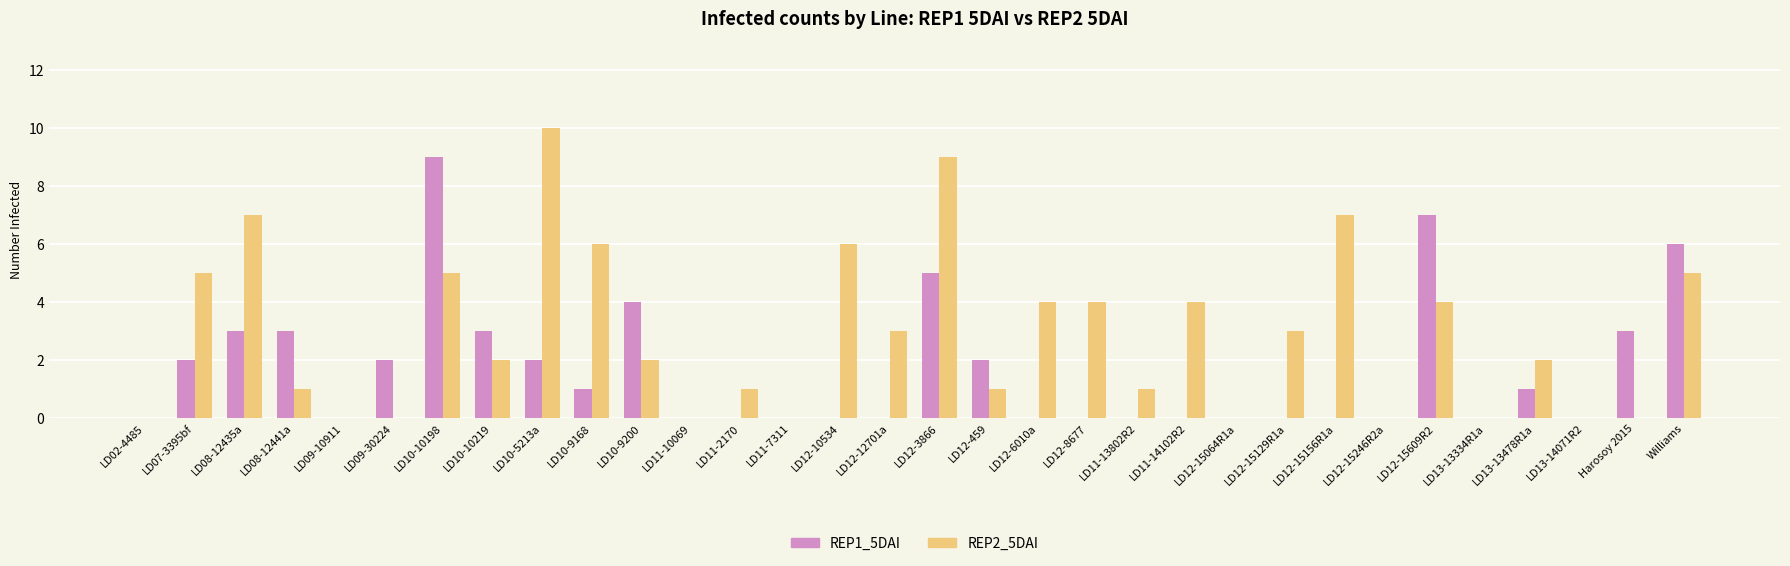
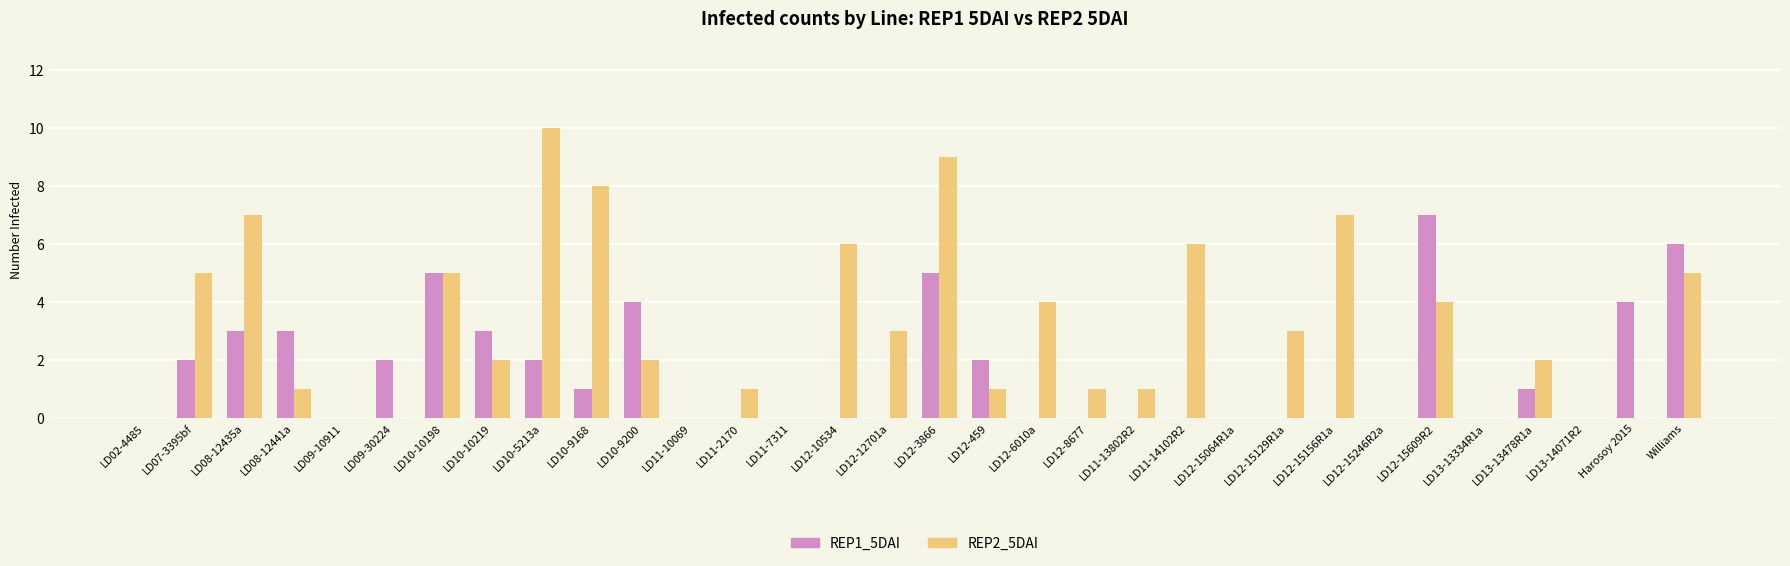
  {
    "REP1_5DAI": {
      "LD02-4485": 0,
      "LD07-3395bf": 2,
      "LD08-12435a": 3,
      "LD08-12441a": 3,
      "LD09-10911": 0,
      "LD09-30224": 2,
-     "LD10-10198": 9,
+     "LD10-10198": 5,
      "LD10-10219": 3,
      "LD10-5213a": 2,
      "LD10-9168": 1,
      "LD10-9200": 4,
      "LD11-10069": 0,
      "LD11-2170": 0,
      "LD11-7311": 0,
      "LD12-10534": 0,
      "LD12-12701a": 0,
      "LD12-3866": 5,
      "LD12-459": 2,
      "LD12-6010a": 0,
      "LD12-8677": 0,
      "LD11-13802R2": 0,
      "LD11-14102R2": 0,
      "LD12-15064R1a": 0,
      "LD12-15129R1a": 0,
      "LD12-15156R1a": 0,
      "LD12-15246R2a": 0,
      "LD12-15609R2": 7,
      "LD13-13334R1a": 0,
      "LD13-13478R1a": 1,
      "LD13-14071R2": 0,
-     "Harosoy 2015": 3,
+     "Harosoy 2015": 4,
      "Williams": 6
    },
    "REP2_5DAI": {
      "LD02-4485": 0,
      "LD07-3395bf": 5,
      "LD08-12435a": 7,
      "LD08-12441a": 1,
      "LD09-10911": 0,
      "LD09-30224": 0,
      "LD10-10198": 5,
      "LD10-10219": 2,
      "LD10-5213a": 10,
-     "LD10-9168": 6,
+     "LD10-9168": 8,
      "LD10-9200": 2,
      "LD11-10069": 0,
      "LD11-2170": 1,
      "LD11-7311": 0,
      "LD12-10534": 6,
      "LD12-12701a": 3,
      "LD12-3866": 9,
      "LD12-459": 1,
      "LD12-6010a": 4,
-     "LD12-8677": 4,
+     "LD12-8677": 1,
      "LD11-13802R2": 1,
-     "LD11-14102R2": 4,
+     "LD11-14102R2": 6,
      "LD12-15064R1a": 0,
      "LD12-15129R1a": 3,
      "LD12-15156R1a": 7,
      "LD12-15246R2a": 0,
      "LD12-15609R2": 4,
      "LD13-13334R1a": 0,
      "LD13-13478R1a": 2,
      "LD13-14071R2": 0,
      "Harosoy 2015": 0,
      "Williams": 5
    }
  }
